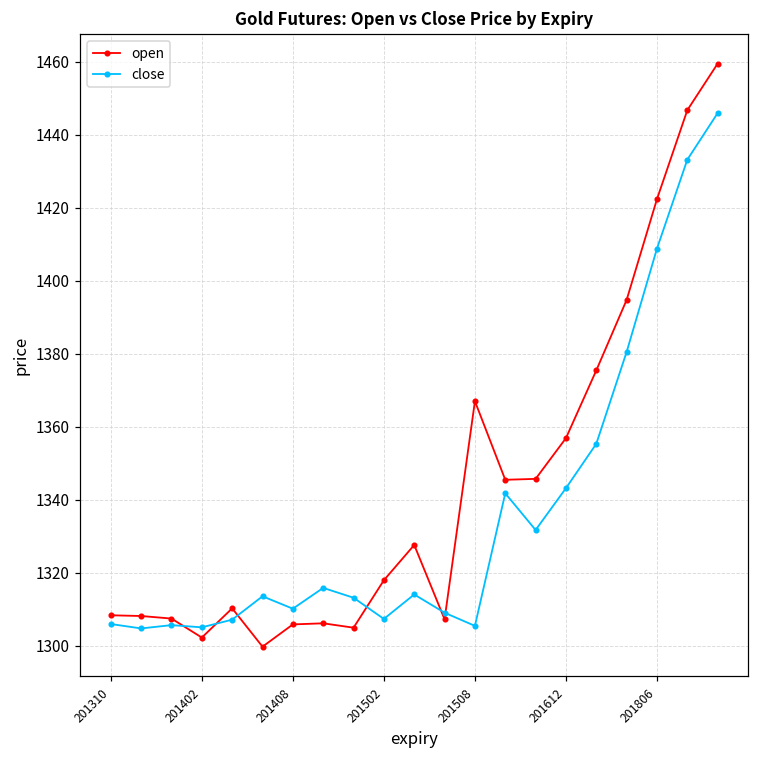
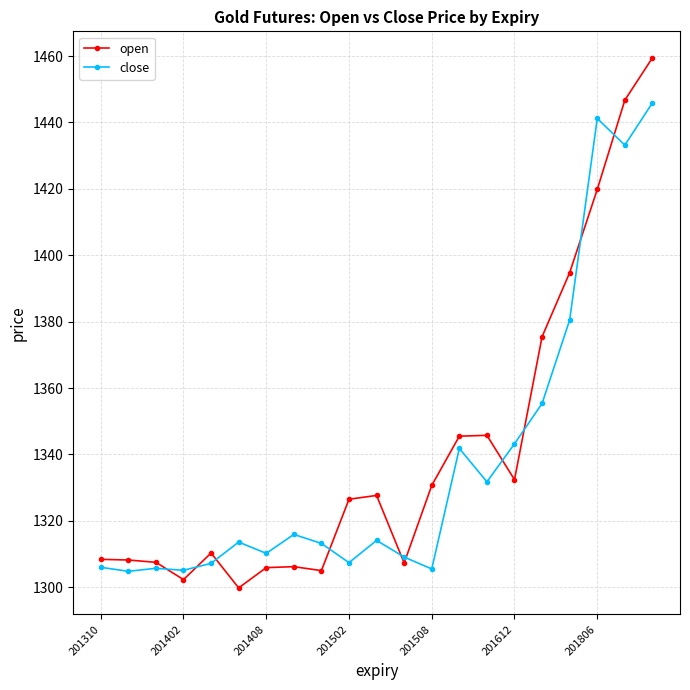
  {
    "open": {
      "201310": 1308,
      "201402": 1302,
      "201408": 1306,
-     "201502": 1318,
-     "201508": 1367,
-     "201612": 1357,
-     "201806": 1422
+     "201502": 1327,
+     "201508": 1331,
+     "201612": 1332,
+     "201806": 1420
    },
    "close": {
      "201310": 1306,
      "201402": 1305,
      "201408": 1310,
      "201502": 1307,
      "201508": 1306,
      "201612": 1343,
-     "201806": 1409
+     "201806": 1441
    }
  }
